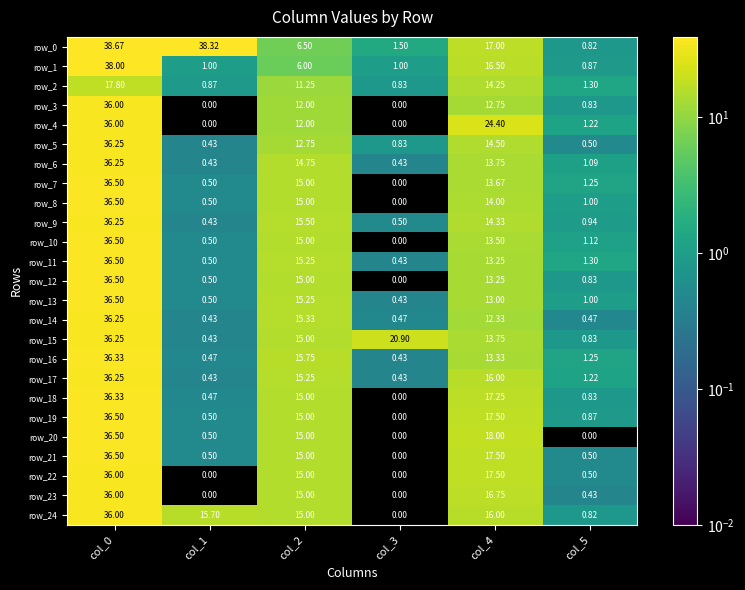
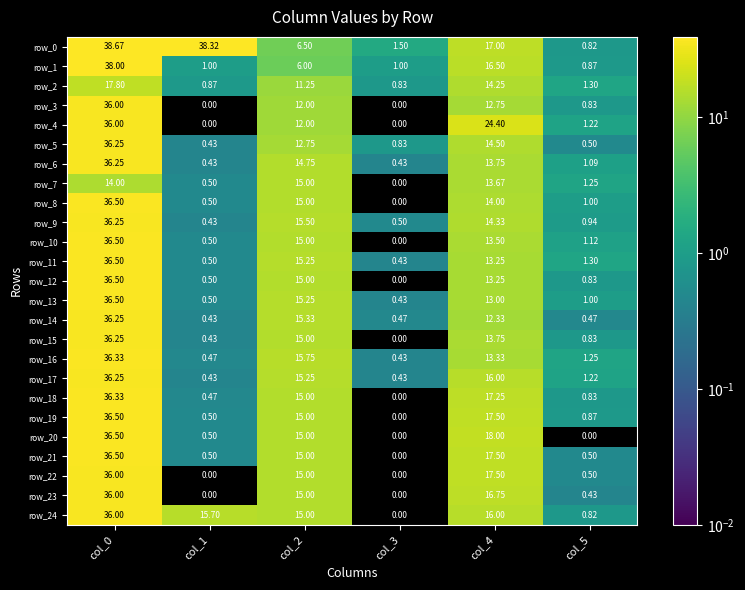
  {
    "row_0": {
      "col_0": 38.67,
      "col_1": 38.32,
      "col_2": 6.50,
      "col_3": 1.50,
      "col_4": 17.00,
      "col_5": 0.82
    },
    "row_1": {
      "col_0": 38.00,
      "col_1": 1.00,
      "col_2": 6.00,
      "col_3": 1.00,
      "col_4": 16.50,
      "col_5": 0.87
    },
    "row_2": {
      "col_0": 17.80,
      "col_1": 0.87,
      "col_2": 11.25,
      "col_3": 0.83,
      "col_4": 14.25,
      "col_5": 1.30
    },
    "row_3": {
      "col_0": 36.00,
      "col_1": 0.00,
      "col_2": 12.00,
      "col_3": 0.00,
      "col_4": 12.75,
      "col_5": 0.83
    },
    "row_4": {
      "col_0": 36.00,
      "col_1": 0.00,
      "col_2": 12.00,
      "col_3": 0.00,
      "col_4": 24.40,
      "col_5": 1.22
    },
    "row_5": {
      "col_0": 36.25,
      "col_1": 0.43,
      "col_2": 12.75,
      "col_3": 0.83,
      "col_4": 14.50,
      "col_5": 0.50
    },
    "row_6": {
      "col_0": 36.25,
      "col_1": 0.43,
      "col_2": 14.75,
      "col_3": 0.43,
      "col_4": 13.75,
      "col_5": 1.09
    },
    "row_7": {
-     "col_0": 36.50,
+     "col_0": 14.00,
      "col_1": 0.50,
      "col_2": 15.00,
      "col_3": 0.00,
      "col_4": 13.67,
      "col_5": 1.25
    },
    "row_8": {
      "col_0": 36.50,
      "col_1": 0.50,
      "col_2": 15.00,
      "col_3": 0.00,
      "col_4": 14.00,
      "col_5": 1.00
    },
    "row_9": {
      "col_0": 36.25,
      "col_1": 0.43,
      "col_2": 15.50,
      "col_3": 0.50,
      "col_4": 14.33,
      "col_5": 0.94
    },
    "row_10": {
      "col_0": 36.50,
      "col_1": 0.50,
      "col_2": 15.00,
      "col_3": 0.00,
      "col_4": 13.50,
      "col_5": 1.12
    },
    "row_11": {
      "col_0": 36.50,
      "col_1": 0.50,
      "col_2": 15.25,
      "col_3": 0.43,
      "col_4": 13.25,
      "col_5": 1.30
    },
    "row_12": {
      "col_0": 36.50,
      "col_1": 0.50,
      "col_2": 15.00,
      "col_3": 0.00,
      "col_4": 13.25,
      "col_5": 0.83
    },
    "row_13": {
      "col_0": 36.50,
      "col_1": 0.50,
      "col_2": 15.25,
      "col_3": 0.43,
      "col_4": 13.00,
      "col_5": 1.00
    },
    "row_14": {
      "col_0": 36.25,
      "col_1": 0.43,
      "col_2": 15.33,
      "col_3": 0.47,
      "col_4": 12.33,
      "col_5": 0.47
    },
    "row_15": {
      "col_0": 36.25,
      "col_1": 0.43,
      "col_2": 15.00,
-     "col_3": 20.90,
+     "col_3": 0.00,
      "col_4": 13.75,
      "col_5": 0.83
    },
    "row_16": {
      "col_0": 36.33,
      "col_1": 0.47,
      "col_2": 15.75,
      "col_3": 0.43,
      "col_4": 13.33,
      "col_5": 1.25
    },
    "row_17": {
      "col_0": 36.25,
      "col_1": 0.43,
      "col_2": 15.25,
      "col_3": 0.43,
      "col_4": 16.00,
      "col_5": 1.22
    },
    "row_18": {
      "col_0": 36.33,
      "col_1": 0.47,
      "col_2": 15.00,
      "col_3": 0.00,
      "col_4": 17.25,
      "col_5": 0.83
    },
    "row_19": {
      "col_0": 36.50,
      "col_1": 0.50,
      "col_2": 15.00,
      "col_3": 0.00,
      "col_4": 17.50,
      "col_5": 0.87
    },
    "row_20": {
      "col_0": 36.50,
      "col_1": 0.50,
      "col_2": 15.00,
      "col_3": 0.00,
      "col_4": 18.00,
      "col_5": 0.00
    },
    "row_21": {
      "col_0": 36.50,
      "col_1": 0.50,
      "col_2": 15.00,
      "col_3": 0.00,
      "col_4": 17.50,
      "col_5": 0.50
    },
    "row_22": {
      "col_0": 36.00,
      "col_1": 0.00,
      "col_2": 15.00,
      "col_3": 0.00,
      "col_4": 17.50,
      "col_5": 0.50
    },
    "row_23": {
      "col_0": 36.00,
      "col_1": 0.00,
      "col_2": 15.00,
      "col_3": 0.00,
      "col_4": 16.75,
      "col_5": 0.43
    },
    "row_24": {
      "col_0": 36.00,
      "col_1": 15.70,
      "col_2": 15.00,
      "col_3": 0.00,
      "col_4": 16.00,
      "col_5": 0.82
    }
  }
